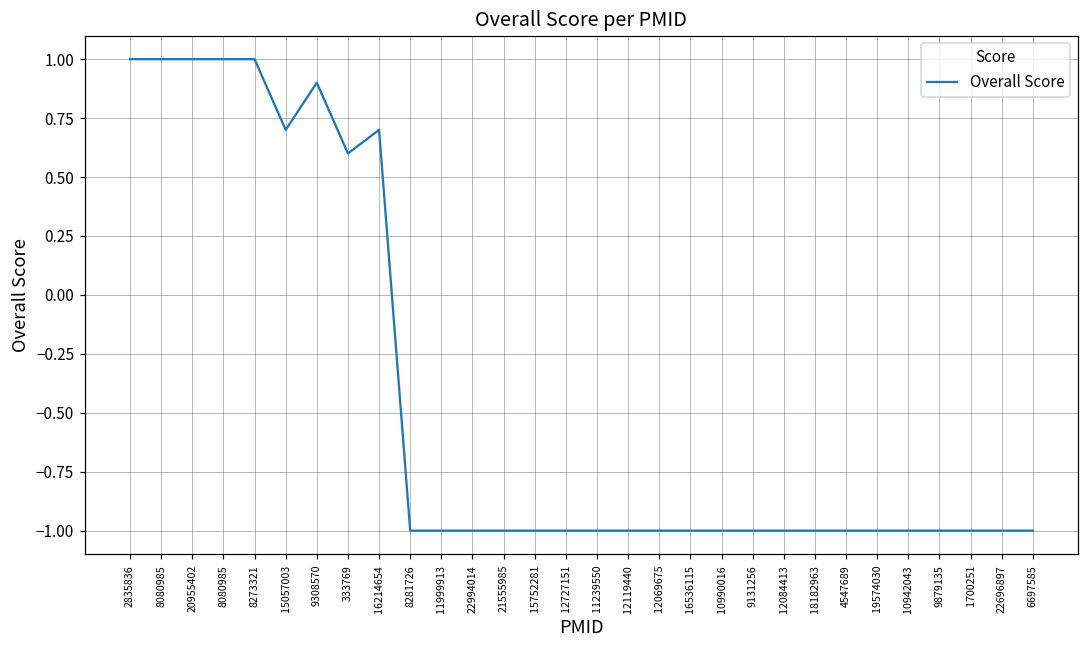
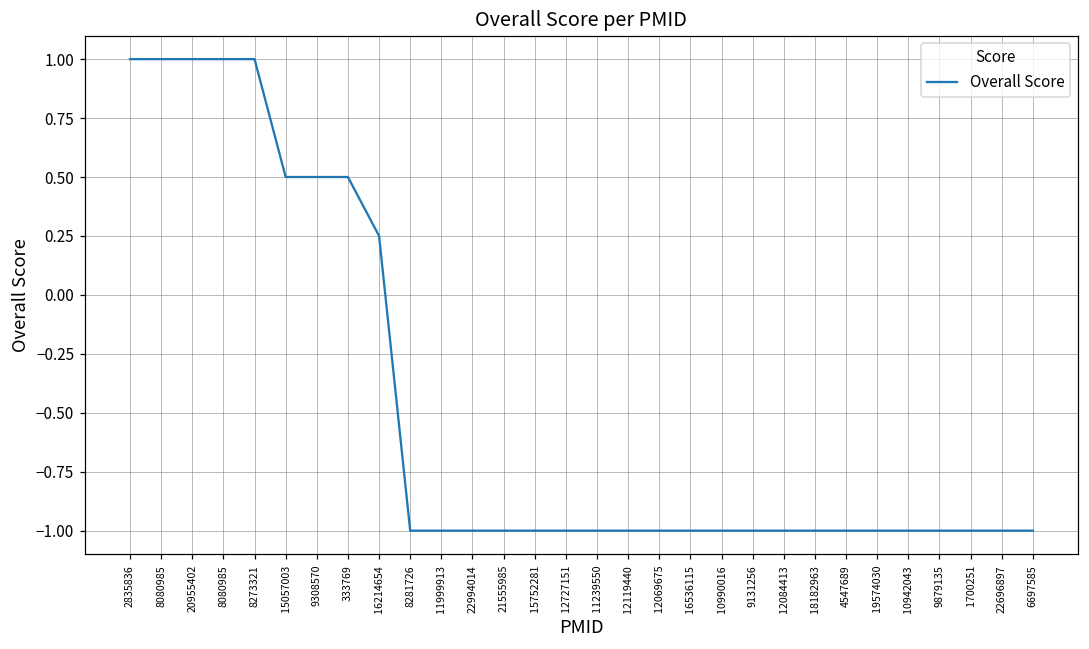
  {
    "2835836": 1.00,
    "20955402": 1.00,
    "8273321": 1.00,
-   "15057003": 0.7,
-   "9308570": 0.9,
-   "333769": 0.6,
-   "16214654": 0.70,
+   "15057003": 0.5,
+   "9308570": 0.5,
+   "333769": 0.5,
+   "16214654": 0.25,
    "8281726": -1.00,
    "11999913": -1.00,
    "22994014": -1.00,
    "21555985": -1.00,
    "15752281": -1.00,
    "12727151": -1.00,
    "11239550": -1.00,
    "12119440": -1.00,
    "12069675": -1.00,
    "16536115": -1.00,
    "10990016": -1.00,
    "9131256": -1.00,
    "12084413": -1.00,
    "18182963": -1.00,
    "4547689": -1.00,
    "19574030": -1.00,
    "10942043": -1.00,
    "9879135": -1.00,
    "1700251": -1.00,
    "22696897": -1.00,
    "6697585": -1.00
  }
